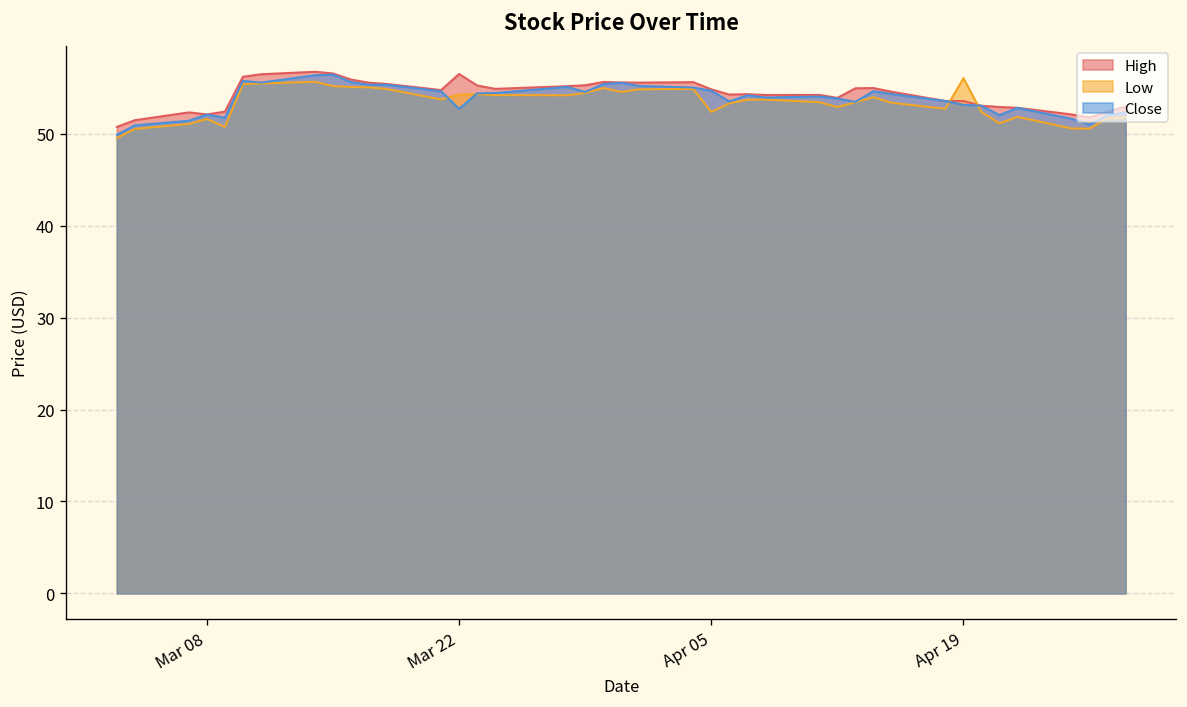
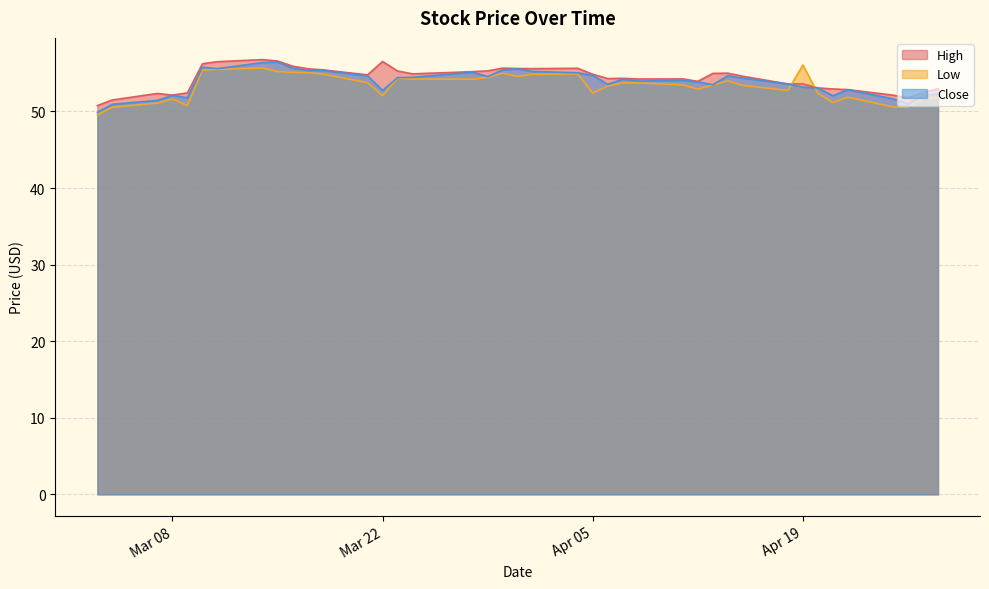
  {
    "High": {
      "Mar 22": 57,
      "Apr 19": 54
    },
    "Low": {
      "Mar 08": 52,
-     "Mar 22": 54,
+     "Mar 22": 52,
      "Apr 05": 52,
      "Apr 19": 56
    },
    "Close": {
      "Mar 22": 53,
      "Apr 19": 53
    }
  }
